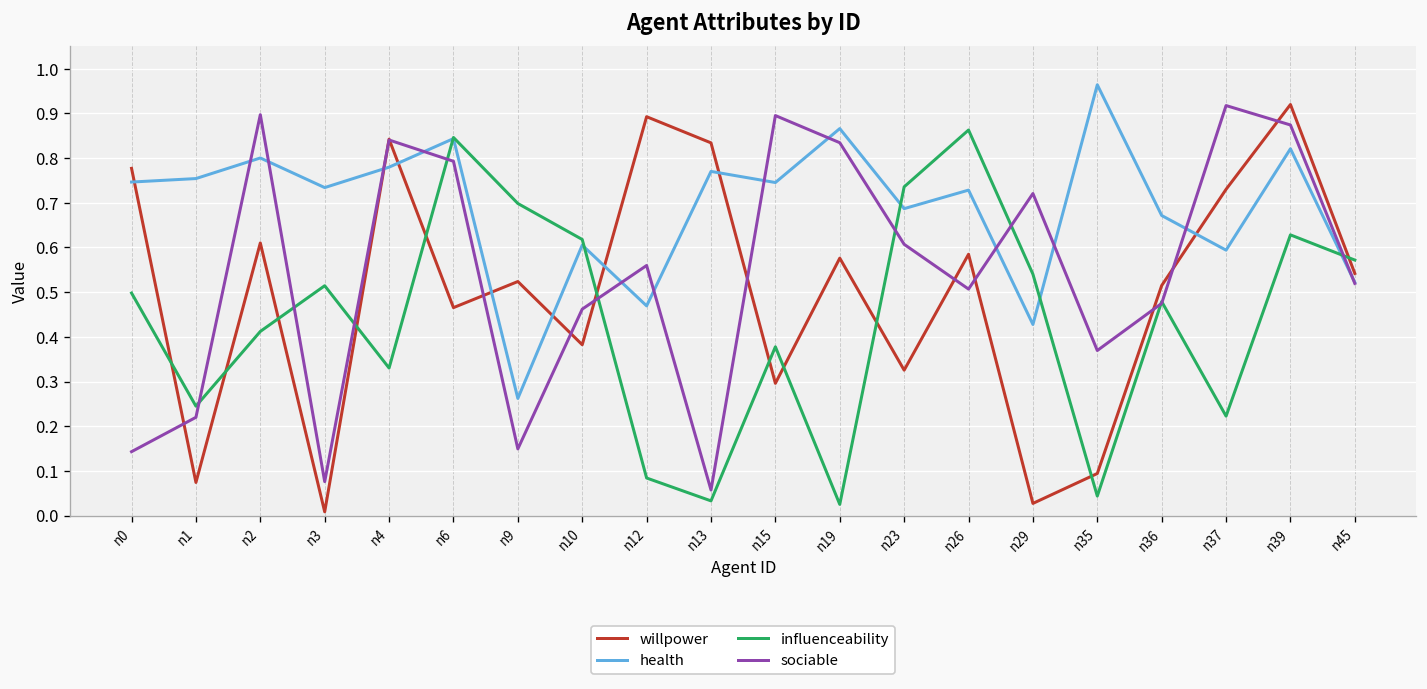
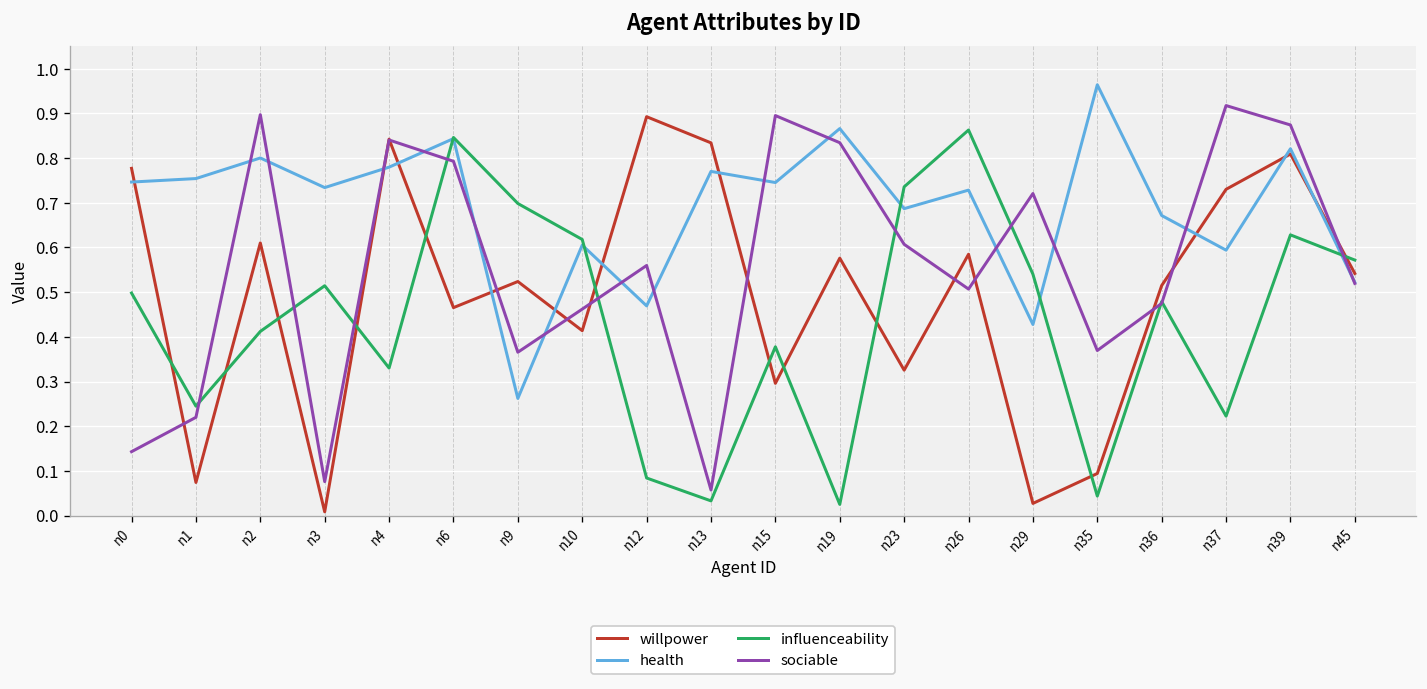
  {
    "willpower": {
      "n0": 0.78,
      "n1": 0.07,
      "n2": 0.61,
      "n3": 0.01,
      "n6": 0.47,
      "n9": 0.52,
-     "n10": 0.38,
+     "n10": 0.41,
      "n12": 0.89,
      "n13": 0.83,
      "n15": 0.30,
      "n19": 0.58,
      "n23": 0.33,
      "n26": 0.58,
      "n29": 0.03,
      "n35": 0.09,
      "n36": 0.51,
      "n37": 0.73,
-     "n39": 0.92,
+     "n39": 0.81,
      "n45": 0.54
    },
    "health": {
      "n0": 0.75,
      "n1": 0.75,
      "n2": 0.80,
      "n3": 0.73,
      "n4": 0.78,
      "n9": 0.26,
      "n10": 0.61,
      "n12": 0.47,
      "n13": 0.77,
      "n15": 0.75,
      "n19": 0.87,
      "n23": 0.69,
      "n26": 0.73,
      "n29": 0.43,
      "n35": 0.96,
      "n36": 0.67,
      "n37": 0.59,
      "n39": 0.82
    },
    "influenceability": {
      "n0": 0.50,
      "n1": 0.24,
      "n2": 0.41,
      "n3": 0.51,
      "n4": 0.33,
      "n9": 0.70,
      "n10": 0.62,
      "n12": 0.08,
      "n13": 0.03,
      "n15": 0.38,
      "n19": 0.03,
      "n23": 0.74,
      "n26": 0.86,
      "n29": 0.54,
      "n35": 0.04,
      "n37": 0.22,
      "n39": 0.63,
      "n45": 0.57
    },
    "sociable": {
      "n0": 0.14,
      "n1": 0.22,
      "n2": 0.90,
      "n3": 0.08,
      "n6": 0.79,
-     "n9": 0.15,
+     "n9": 0.37,
      "n10": 0.46,
      "n12": 0.56,
      "n13": 0.06,
      "n15": 0.90,
      "n19": 0.83,
      "n23": 0.61,
      "n26": 0.51,
      "n29": 0.72,
      "n35": 0.37,
      "n37": 0.92,
      "n39": 0.87
    }
  }
